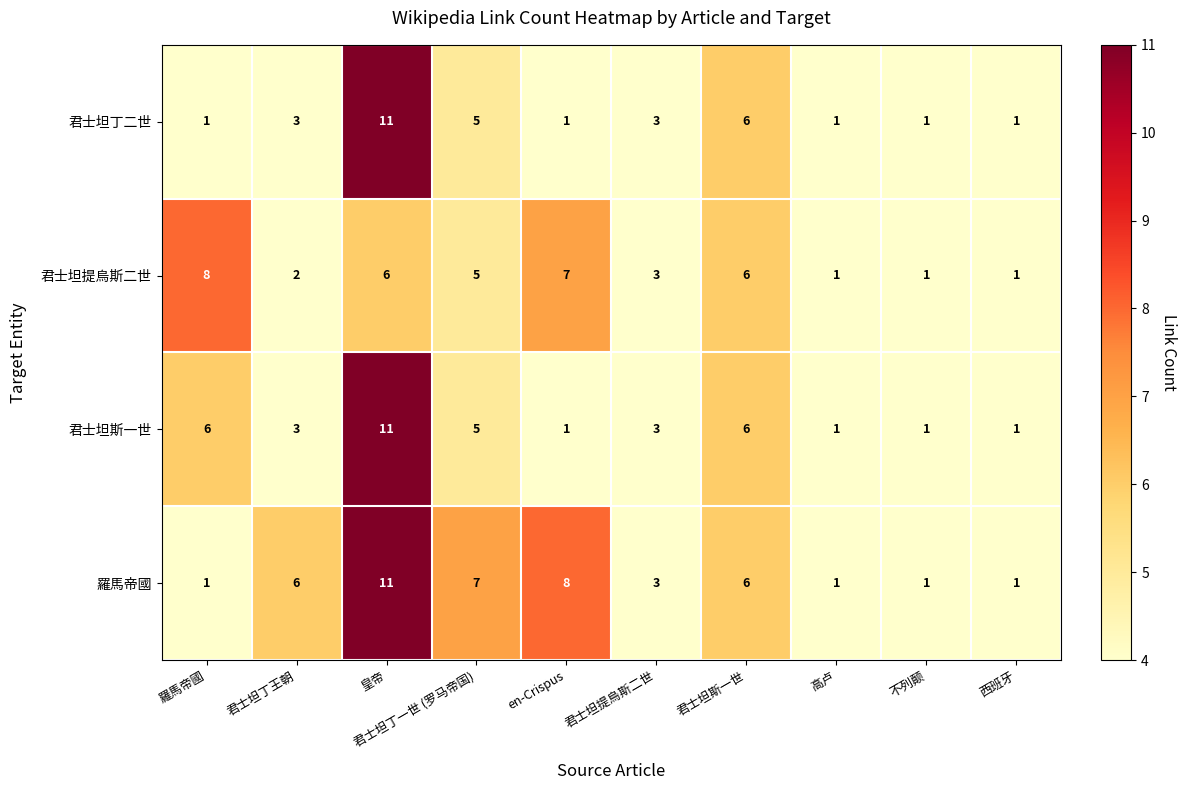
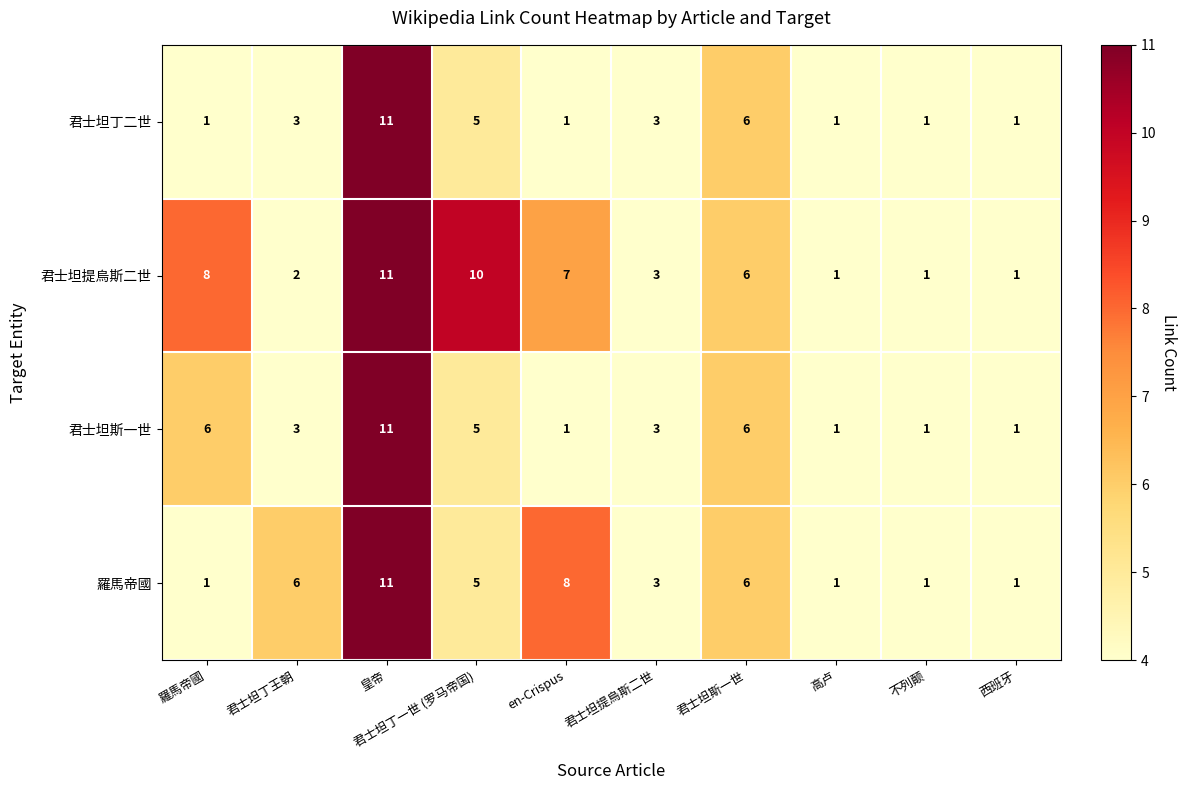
  {
    "君士坦丁二世": {
      "羅馬帝國": 1,
      "君士坦丁王朝": 3,
      "皇帝": 11,
      "君士坦丁一世 (罗马帝国)": 5,
      "en-Crispus": 1,
      "君士坦提烏斯二世": 3,
      "君士坦斯一世": 6,
      "高卢": 1,
      "不列颠": 1,
      "西班牙": 1
    },
    "君士坦提烏斯二世": {
      "羅馬帝國": 8,
      "君士坦丁王朝": 2,
-     "皇帝": 6,
-     "君士坦丁一世 (罗马帝国)": 5,
+     "皇帝": 11,
+     "君士坦丁一世 (罗马帝国)": 10,
      "en-Crispus": 7,
      "君士坦提烏斯二世": 3,
      "君士坦斯一世": 6,
      "高卢": 1,
      "不列颠": 1,
      "西班牙": 1
    },
    "君士坦斯一世": {
      "羅馬帝國": 6,
      "君士坦丁王朝": 3,
      "皇帝": 11,
      "君士坦丁一世 (罗马帝国)": 5,
      "en-Crispus": 1,
      "君士坦提烏斯二世": 3,
      "君士坦斯一世": 6,
      "高卢": 1,
      "不列颠": 1,
      "西班牙": 1
    },
    "羅馬帝國": {
      "羅馬帝國": 1,
      "君士坦丁王朝": 6,
      "皇帝": 11,
-     "君士坦丁一世 (罗马帝国)": 7,
+     "君士坦丁一世 (罗马帝国)": 5,
      "en-Crispus": 8,
      "君士坦提烏斯二世": 3,
      "君士坦斯一世": 6,
      "高卢": 1,
      "不列颠": 1,
      "西班牙": 1
    }
  }
